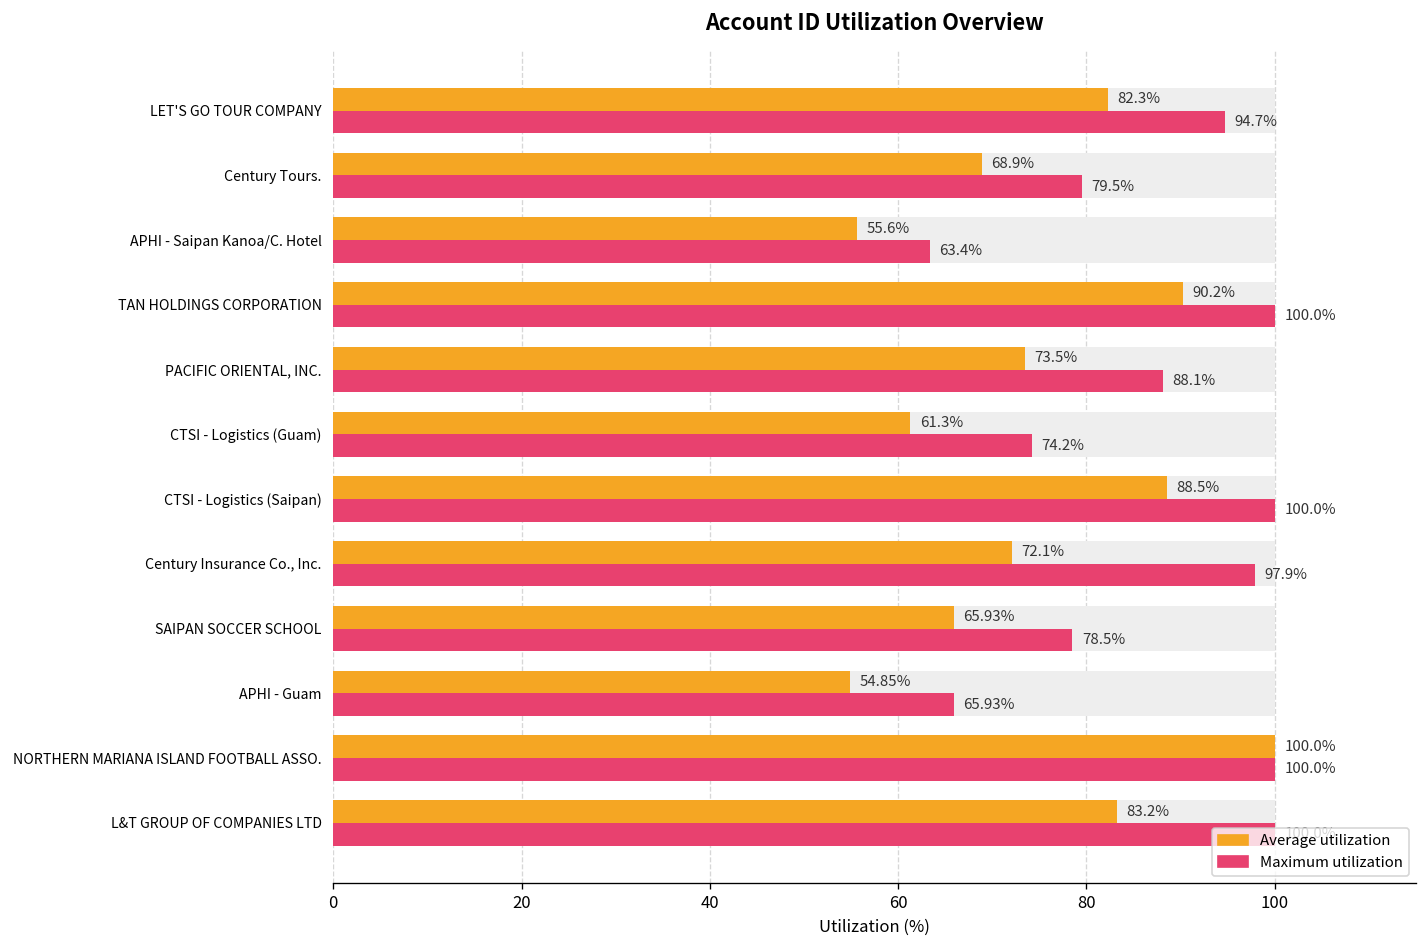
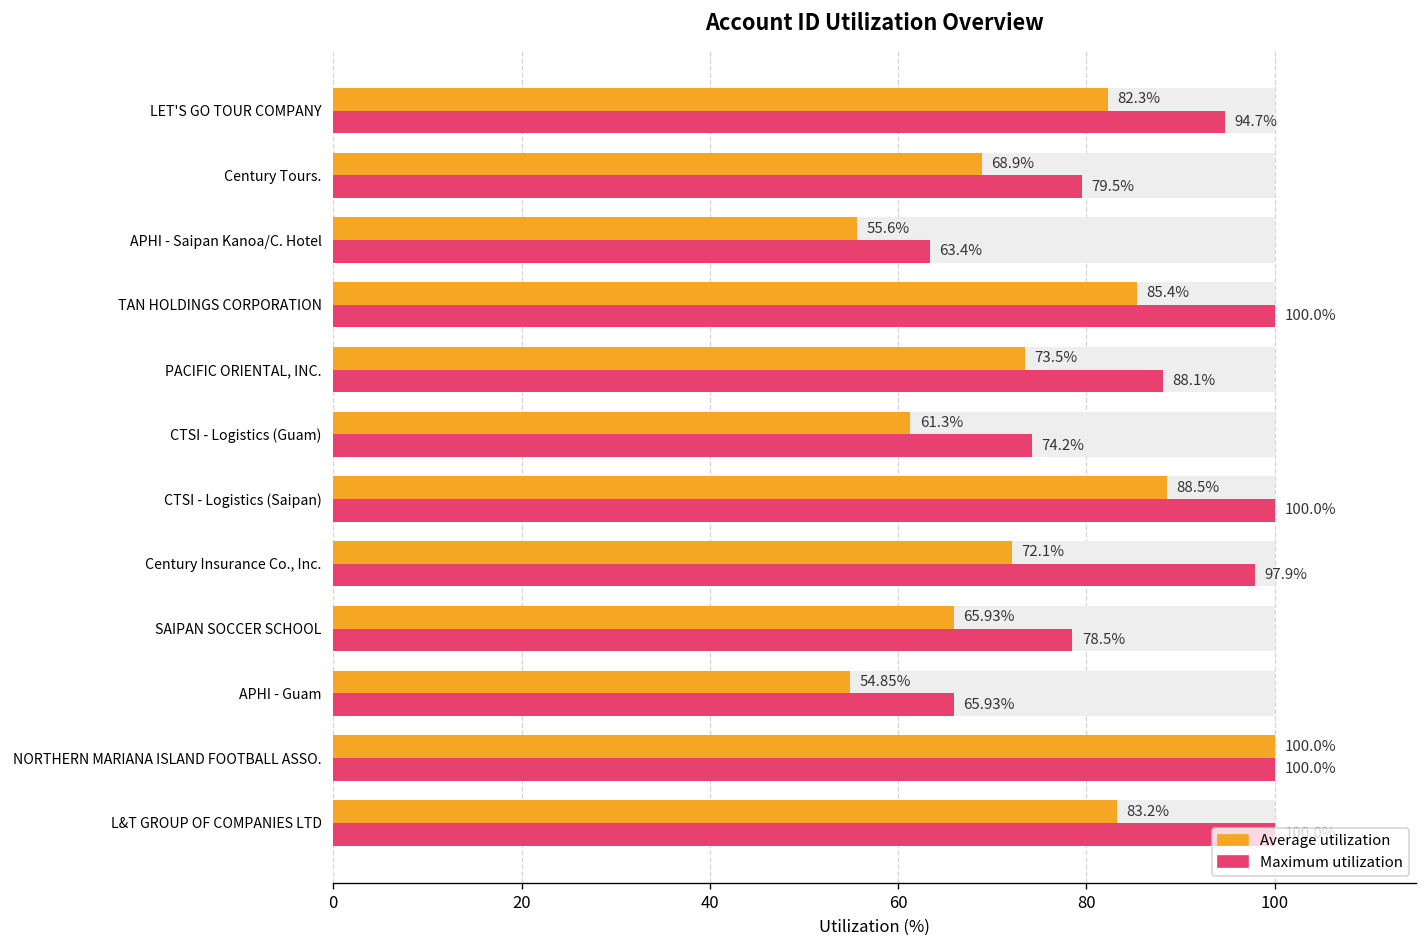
  {
    "Average utilization": {
-     "TAN HOLDINGS CORPORATION": "90.2%",
+     "TAN HOLDINGS CORPORATION": "85.4%",
      "NORTHERN MARIANA ISLAND FOOTBALL ASSO.": "100.0%"
    },
    "Maximum utilization": {
      "TAN HOLDINGS CORPORATION": "100.0%",
      "CTSI - Logistics (Saipan)": "100.0%",
      "NORTHERN MARIANA ISLAND FOOTBALL ASSO.": "100.0%"
    }
  }
